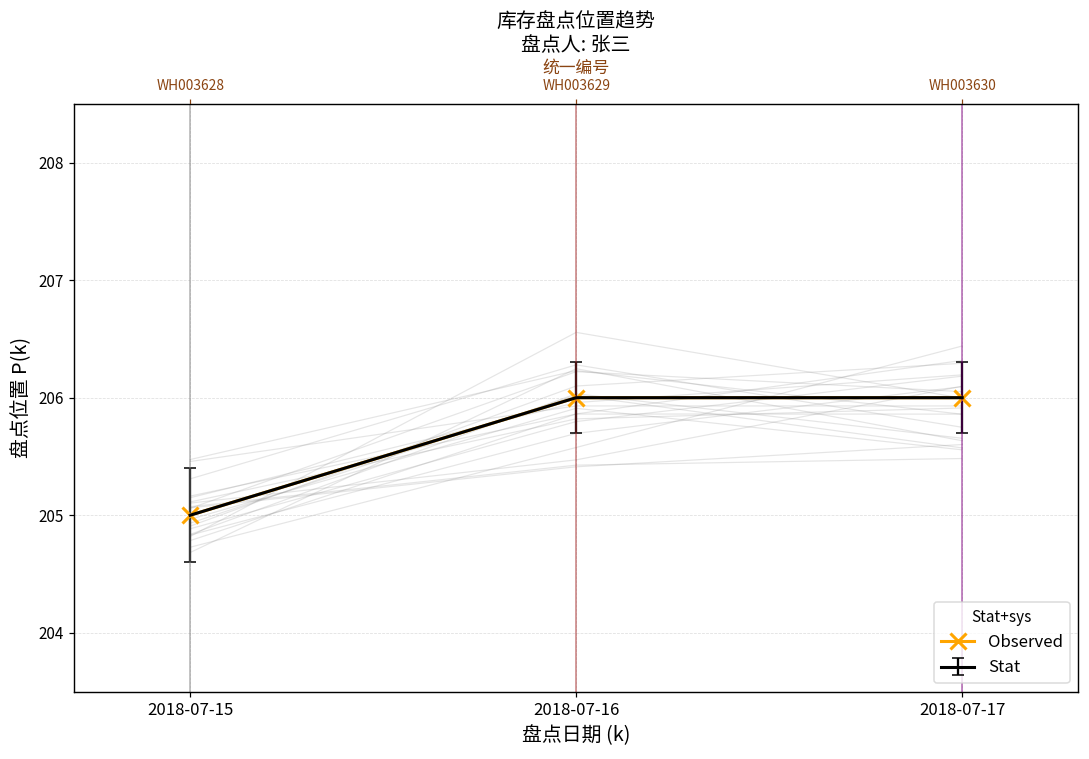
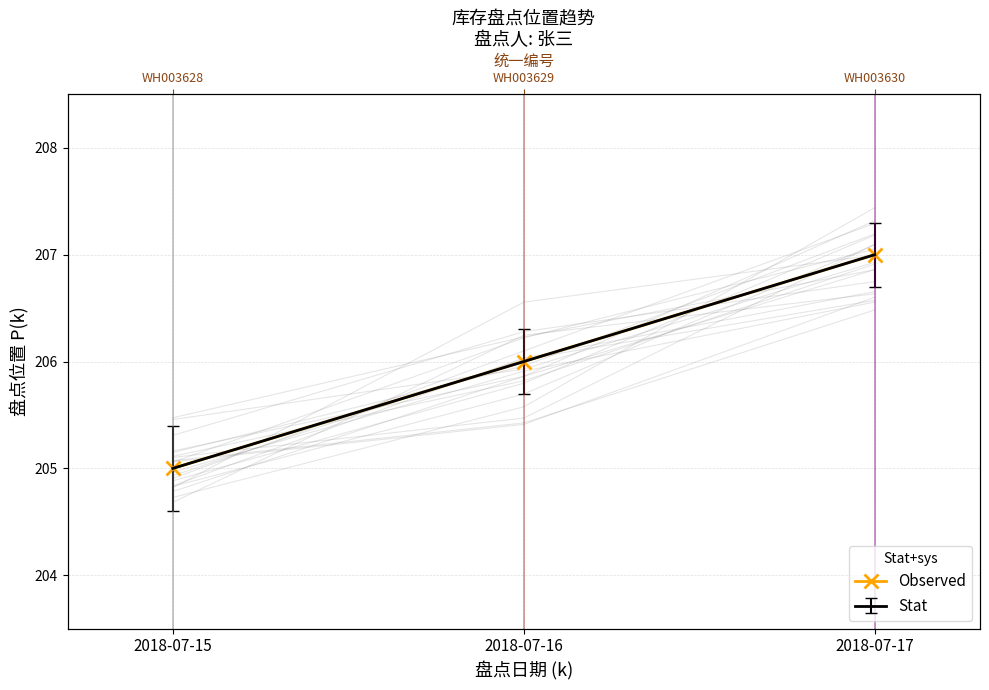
  {
    "Observed": {
      "2018-07-15": 205,
-     "2018-07-17": 206
+     "2018-07-17": 207
    }
  }
